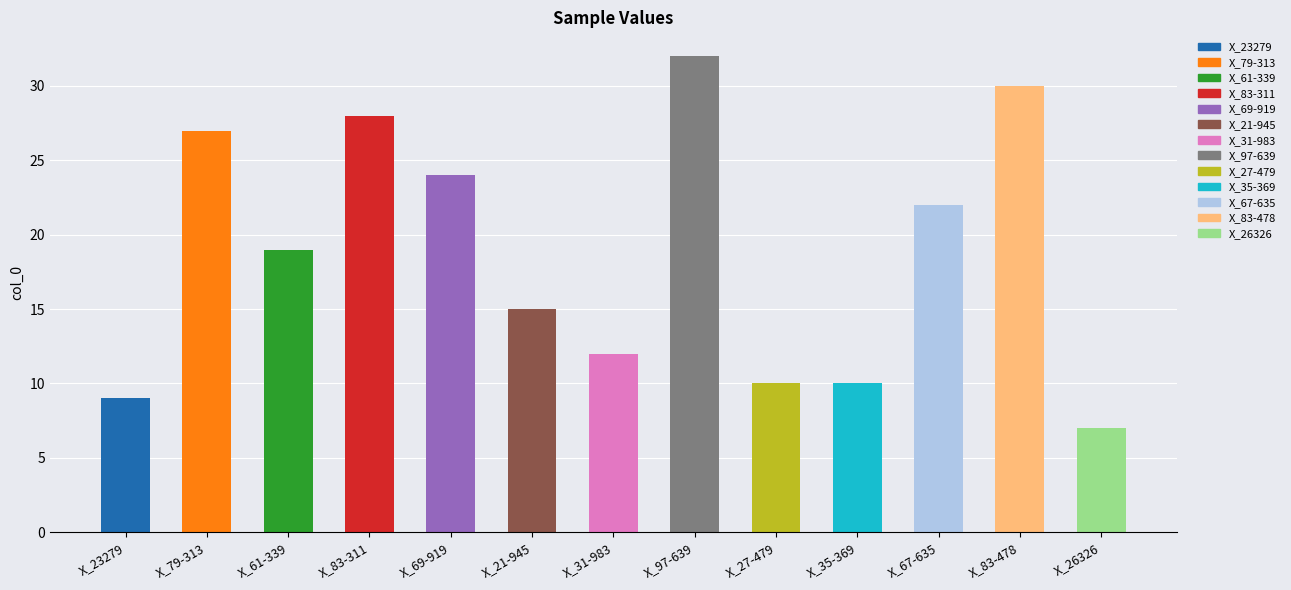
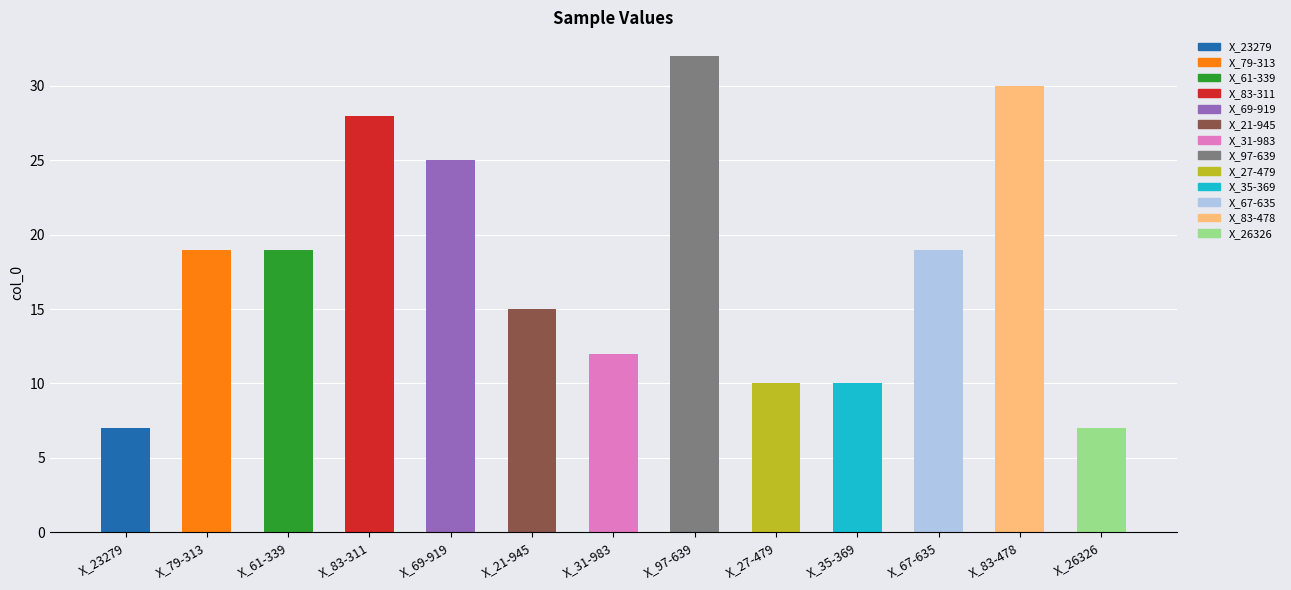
  {
-   "X_23279": 9,
-   "X_79-313": 27,
+   "X_23279": 7,
+   "X_79-313": 19,
    "X_61-339": 19,
    "X_83-311": 28,
-   "X_69-919": 24,
+   "X_69-919": 25,
    "X_21-945": 15,
    "X_31-983": 12,
    "X_97-639": 32,
    "X_27-479": 10,
    "X_35-369": 10,
-   "X_67-635": 22,
+   "X_67-635": 19,
    "X_83-478": 30,
    "X_26326": 7
  }
